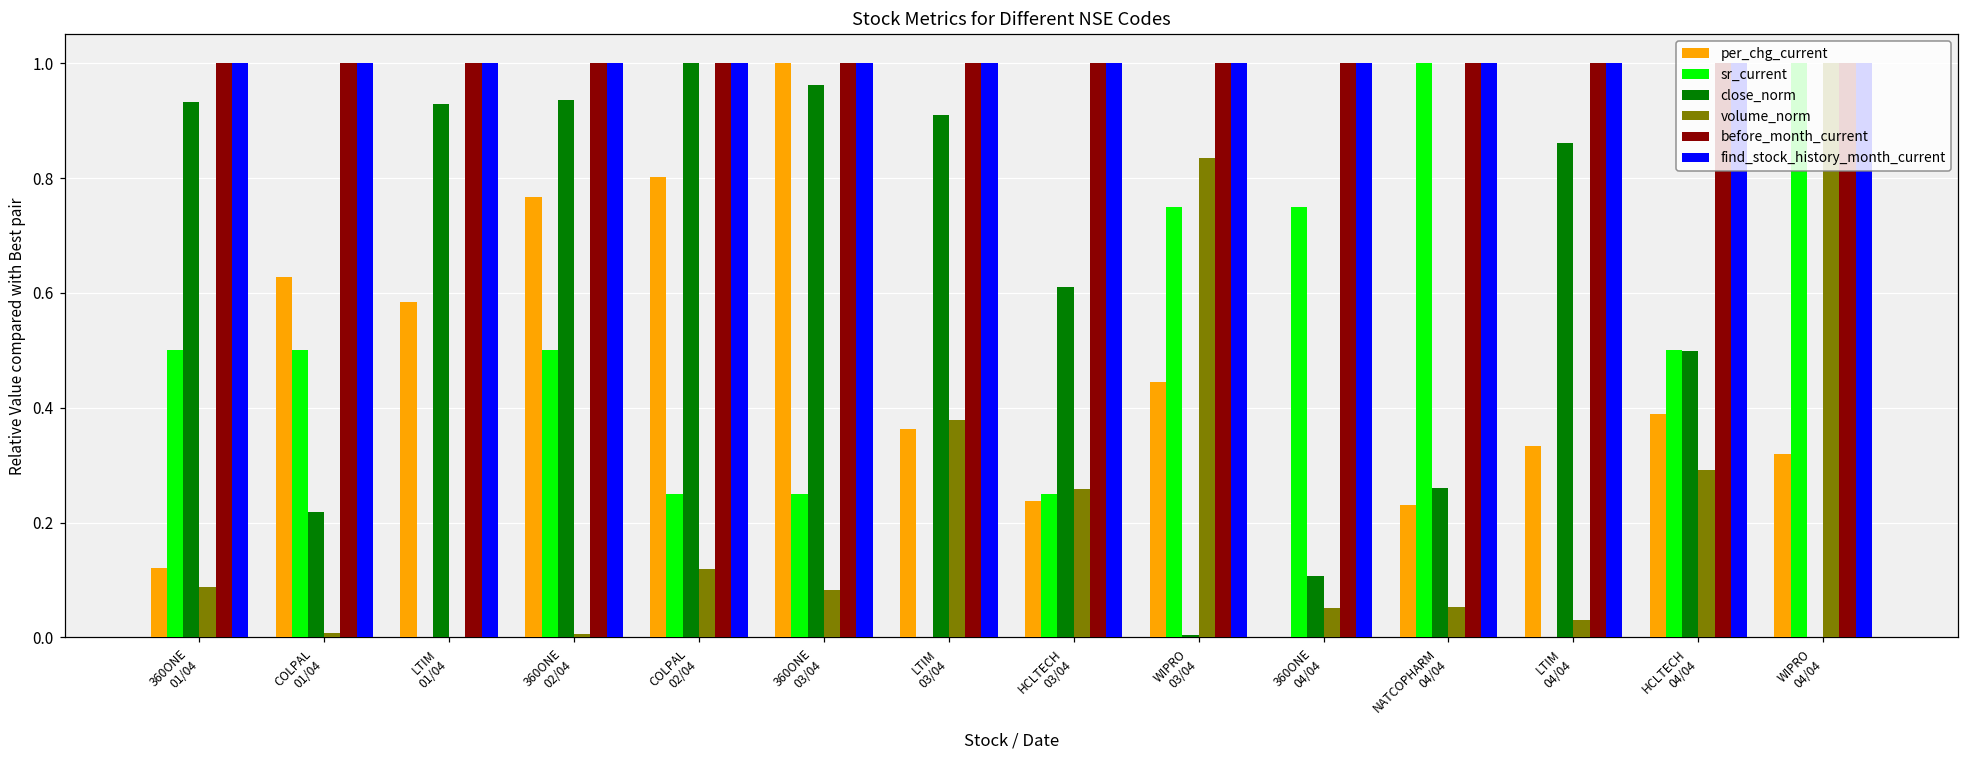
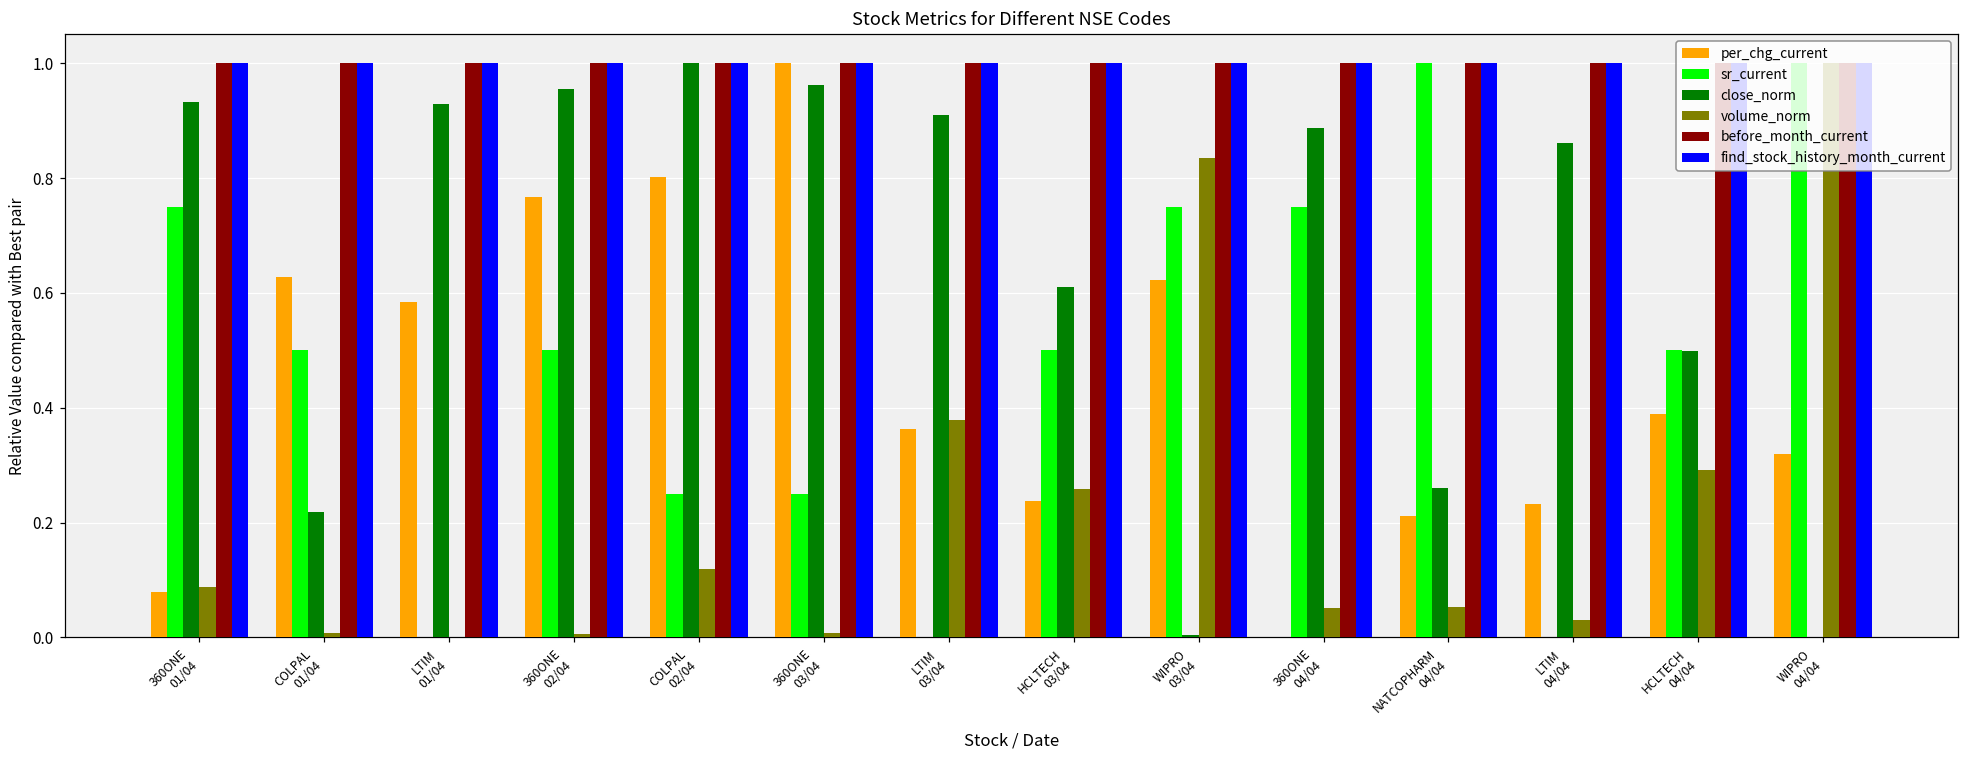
  {
    "per_chg_current": {
-     "360ONE 01/04": 0.12,
+     "360ONE 01/04": 0.08,
      "COLPAL 01/04": 0.63,
      "LTIM 01/04": 0.58,
      "360ONE 02/04": 0.77,
      "COLPAL 02/04": 0.80,
      "360ONE 03/04": 1.00,
      "LTIM 03/04": 0.36,
      "HCLTECH 03/04": 0.24,
-     "WIPRO 03/04": 0.44,
+     "WIPRO 03/04": 0.62,
      "360ONE 04/04": 0.00,
-     "NATCOPHARM 04/04": 0.23,
-     "LTIM 04/04": 0.33,
+     "NATCOPHARM 04/04": 0.21,
+     "LTIM 04/04": 0.23,
      "HCLTECH 04/04": 0.39,
      "WIPRO 04/04": 0.32
    },
    "sr_current": {
-     "360ONE 01/04": 0.50,
+     "360ONE 01/04": 0.75,
      "COLPAL 01/04": 0.50,
      "LTIM 01/04": 0.00,
      "360ONE 02/04": 0.50,
      "COLPAL 02/04": 0.25,
      "360ONE 03/04": 0.25,
      "LTIM 03/04": 0.00,
-     "HCLTECH 03/04": 0.25,
+     "HCLTECH 03/04": 0.50,
      "WIPRO 03/04": 0.75,
      "360ONE 04/04": 0.75,
      "NATCOPHARM 04/04": 1.00,
      "LTIM 04/04": 0.00,
      "HCLTECH 04/04": 0.50
    },
    "close_norm": {
      "360ONE 01/04": 0.93,
      "COLPAL 01/04": 0.22,
      "LTIM 01/04": 0.93,
-     "360ONE 02/04": 0.94,
+     "360ONE 02/04": 0.96,
      "COLPAL 02/04": 1.00,
      "360ONE 03/04": 0.96,
      "LTIM 03/04": 0.91,
      "HCLTECH 03/04": 0.61,
-     "360ONE 04/04": 0.11,
+     "360ONE 04/04": 0.89,
      "NATCOPHARM 04/04": 0.26,
      "LTIM 04/04": 0.86,
      "HCLTECH 04/04": 0.50,
      "WIPRO 04/04": 0.00
    },
    "volume_norm": {
      "360ONE 01/04": 0.09,
      "COLPAL 01/04": 0.01,
      "LTIM 01/04": 0.00,
      "360ONE 02/04": 0.01,
      "COLPAL 02/04": 0.12,
-     "360ONE 03/04": 0.08,
+     "360ONE 03/04": 0.01,
      "LTIM 03/04": 0.38,
      "HCLTECH 03/04": 0.26,
      "WIPRO 03/04": 0.83,
      "360ONE 04/04": 0.05,
      "NATCOPHARM 04/04": 0.05,
      "LTIM 04/04": 0.03,
      "HCLTECH 04/04": 0.29
    },
    "before_month_current": {
      "360ONE 01/04": 1.00,
      "COLPAL 01/04": 1.00,
      "LTIM 01/04": 1.00,
      "360ONE 02/04": 1.00,
      "COLPAL 02/04": 1.00,
      "360ONE 03/04": 1.00,
      "LTIM 03/04": 1.00,
      "HCLTECH 03/04": 1.00,
      "WIPRO 03/04": 1.00,
      "360ONE 04/04": 1.00,
      "NATCOPHARM 04/04": 1.00,
      "LTIM 04/04": 1.00
    },
    "find_stock_history_month_current": {
      "360ONE 01/04": 1.00,
      "COLPAL 01/04": 1.00,
      "LTIM 01/04": 1.00,
      "360ONE 02/04": 1.00,
      "COLPAL 02/04": 1.00,
      "360ONE 03/04": 1.00,
      "LTIM 03/04": 1.00,
      "HCLTECH 03/04": 1.00,
      "WIPRO 03/04": 1.00,
      "360ONE 04/04": 1.00,
      "NATCOPHARM 04/04": 1.00,
      "LTIM 04/04": 1.00
    }
  }
